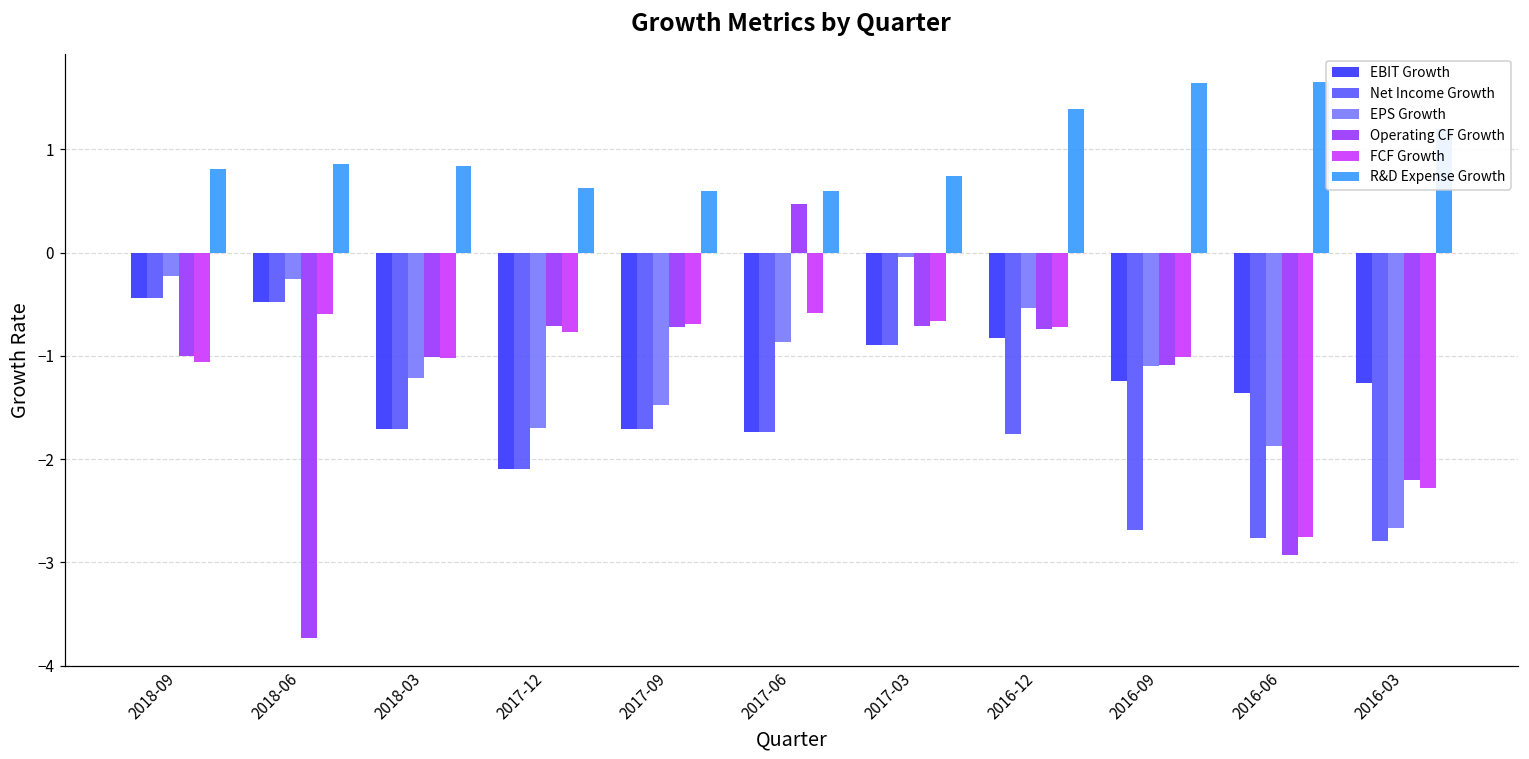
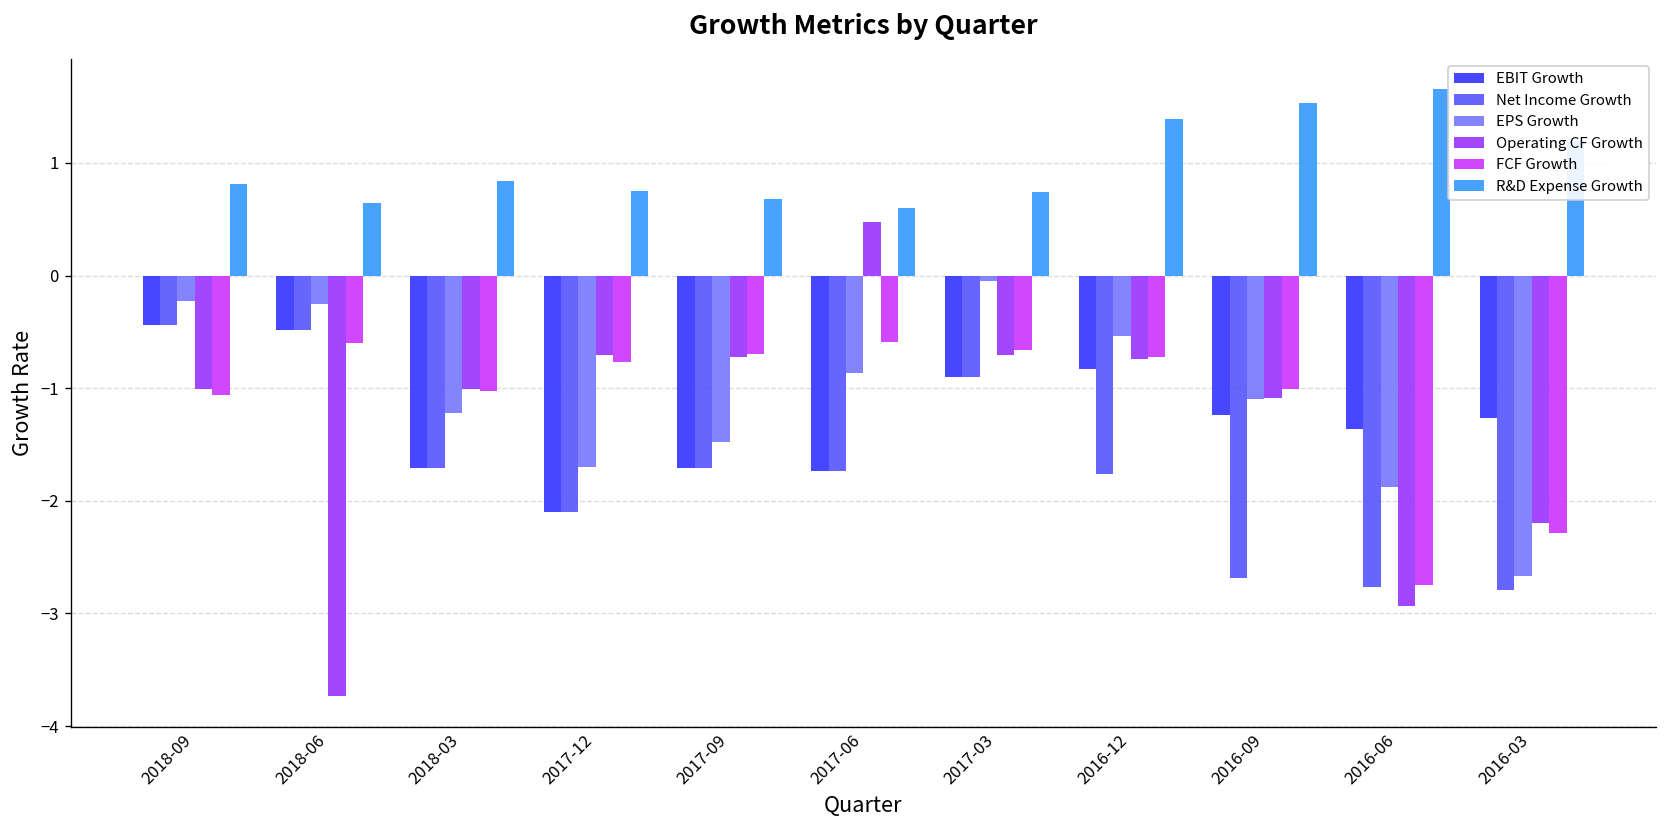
  {
    "R&D Expense Growth": {
      "2018-09": 0.8,
-     "2018-06": 0.9,
+     "2018-06": 0.6,
      "2018-03": 0.8,
-     "2017-12": 0.6,
-     "2017-09": 0.6,
+     "2017-12": 0.7,
+     "2017-09": 0.7,
      "2017-06": 0.6,
      "2017-03": 0.7,
      "2016-12": 1.4,
-     "2016-09": 1.6,
+     "2016-09": 1.5,
      "2016-06": 1.7
    }
  }
